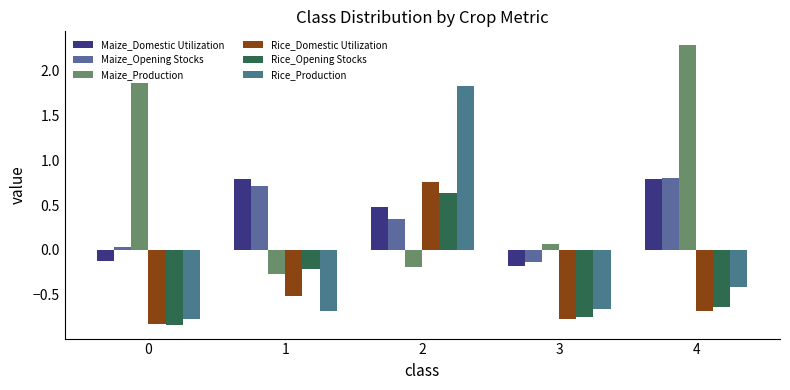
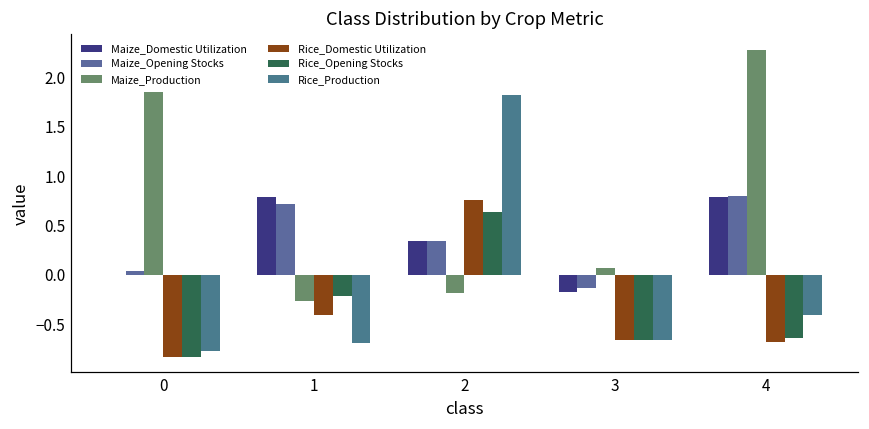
  {
    "Maize_Domestic Utilization": {
-     "0": -0.1,
+     "0": 0.0,
      "1": 0.8,
-     "2": 0.5,
+     "2": 0.3,
      "3": -0.2,
      "4": 0.8
    },
    "Rice_Domestic Utilization": {
      "0": -0.8,
-     "1": -0.5,
+     "1": -0.4,
      "2": 0.8,
-     "3": -0.8,
+     "3": -0.7,
      "4": -0.7
    },
    "Rice_Opening Stocks": {
      "0": -0.8,
      "1": -0.2,
      "2": 0.6,
-     "3": -0.8,
+     "3": -0.7,
      "4": -0.6
    }
  }
